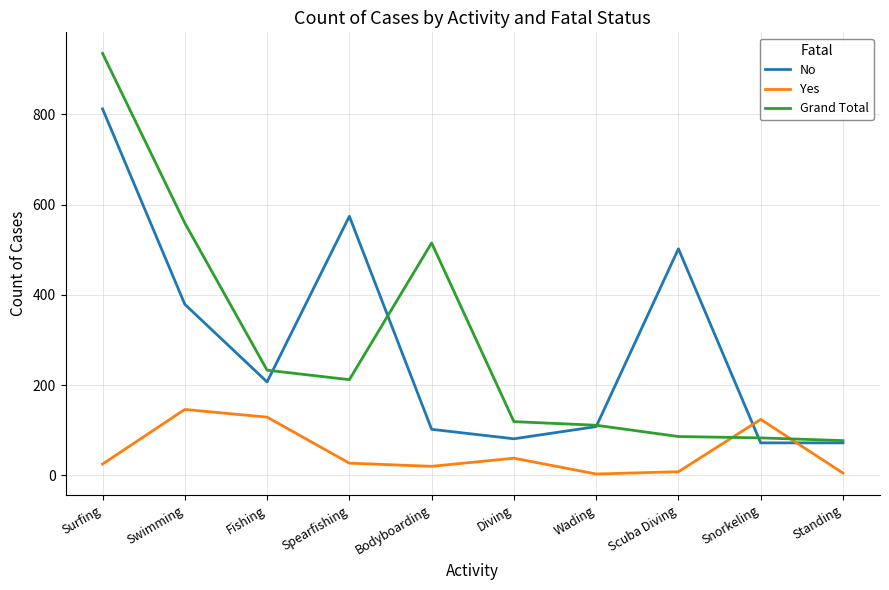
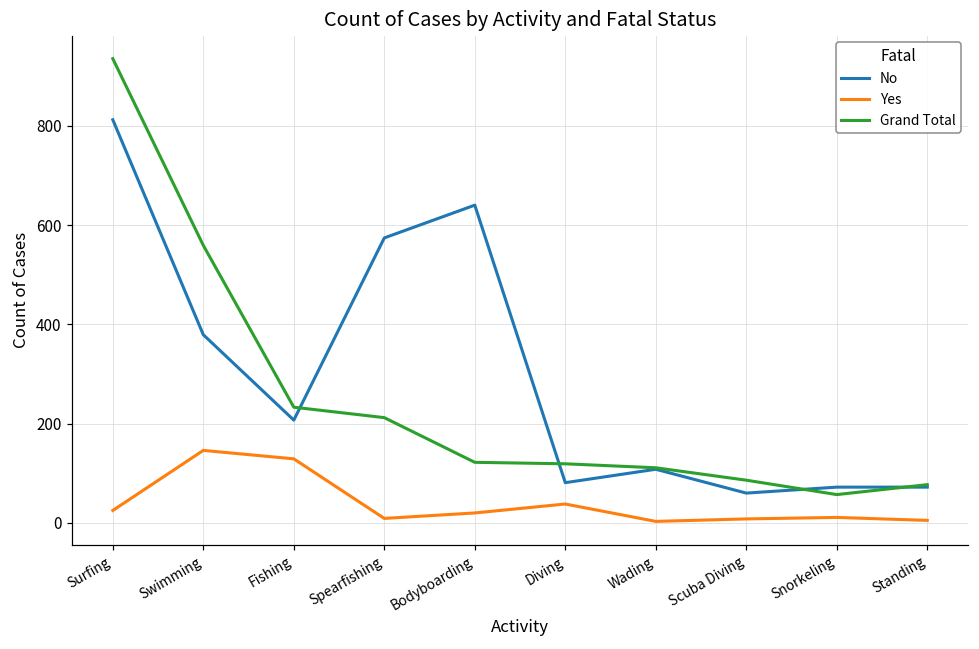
  {
    "No": {
      "Surfing": 810,
      "Swimming": 380,
      "Fishing": 210,
      "Spearfishing": 570,
-     "Bodyboarding": 100,
+     "Bodyboarding": 640,
      "Diving": 80,
-     "Scuba Diving": 500,
+     "Scuba Diving": 60,
      "Snorkeling": 70
    },
    "Yes": {
      "Surfing": 30,
      "Swimming": 150,
      "Fishing": 130,
-     "Spearfishing": 30,
+     "Spearfishing": 10,
      "Bodyboarding": 20,
      "Diving": 40,
      "Wading": 0,
      "Scuba Diving": 10,
-     "Snorkeling": 120,
+     "Snorkeling": 10,
      "Standing": 10
    },
    "Grand Total": {
      "Surfing": 940,
      "Swimming": 560,
      "Fishing": 230,
      "Spearfishing": 210,
-     "Bodyboarding": 520,
+     "Bodyboarding": 120,
      "Diving": 120,
      "Scuba Diving": 90,
-     "Snorkeling": 80
+     "Snorkeling": 60
    }
  }
